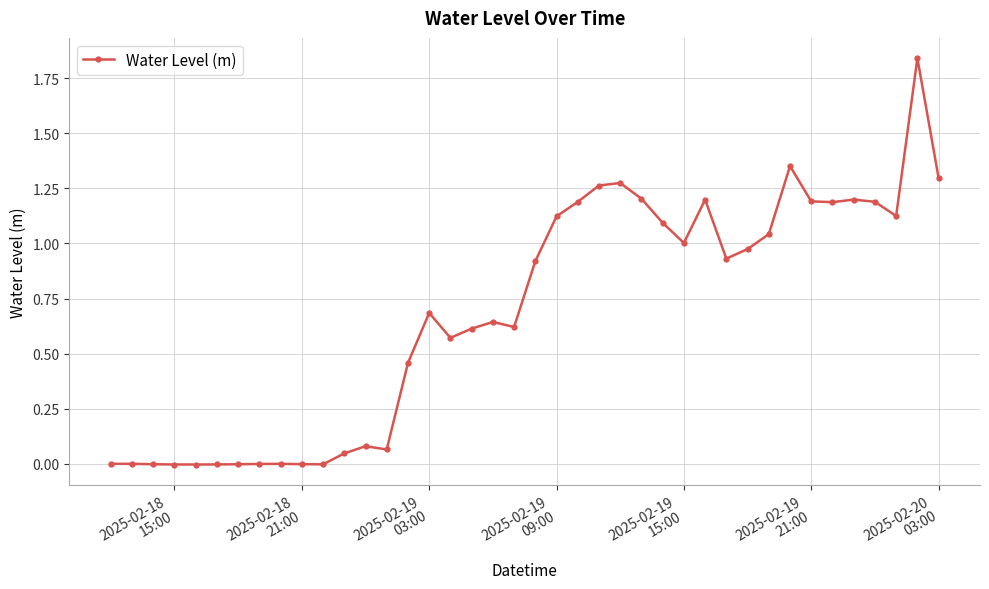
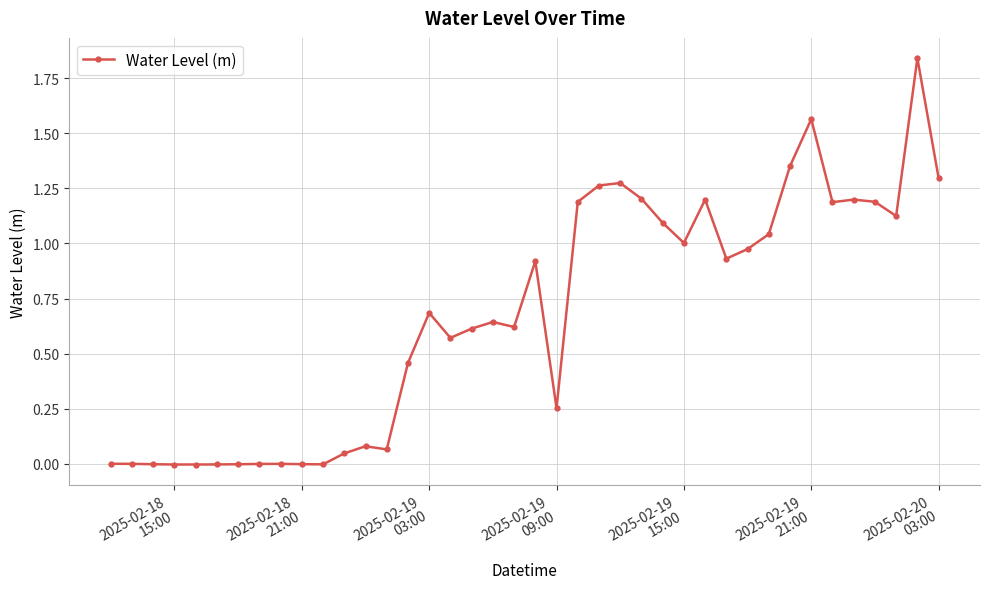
  {
    "2025-02-18 15:00": 0.00,
    "2025-02-18 21:00": 0.00,
    "2025-02-19 03:00": 0.68,
-   "2025-02-19 09:00": 1.12,
+   "2025-02-19 09:00": 0.25,
    "2025-02-19 15:00": 1.00,
-   "2025-02-19 21:00": 1.19,
+   "2025-02-19 21:00": 1.56,
    "2025-02-20 03:00": 1.30
  }
